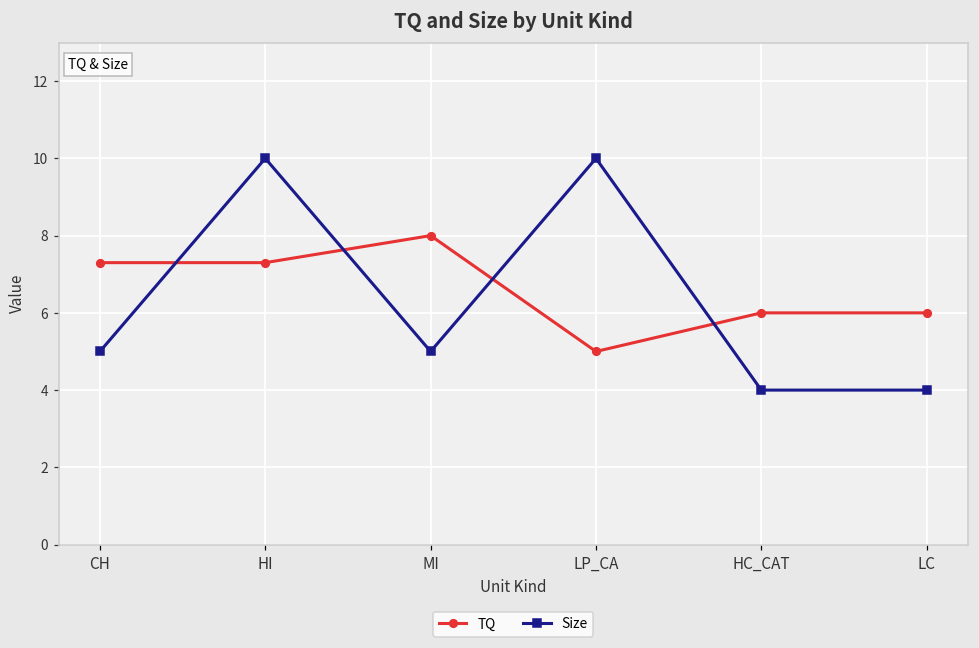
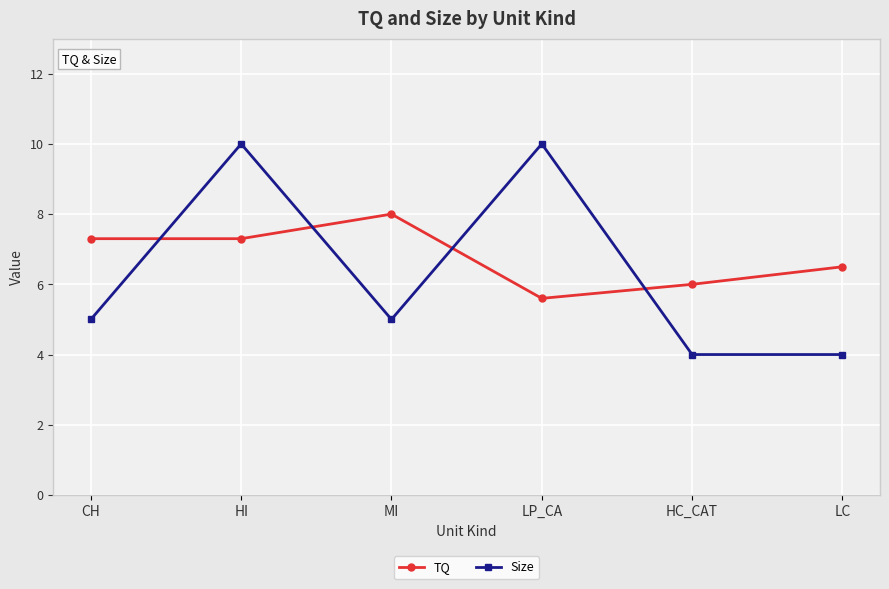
  {
    "TQ": {
      "CH": 7.3,
      "HI": 7.3,
      "MI": 8.0,
-     "LP_CA": 5.0,
+     "LP_CA": 5.6,
      "HC_CAT": 6.0,
-     "LC": 6.0
+     "LC": 6.5
    },
    "Size": {
      "CH": 5.0,
      "HI": 10.0,
      "MI": 5.0,
      "LP_CA": 10.0,
      "HC_CAT": 4.0,
      "LC": 4.0
    }
  }
